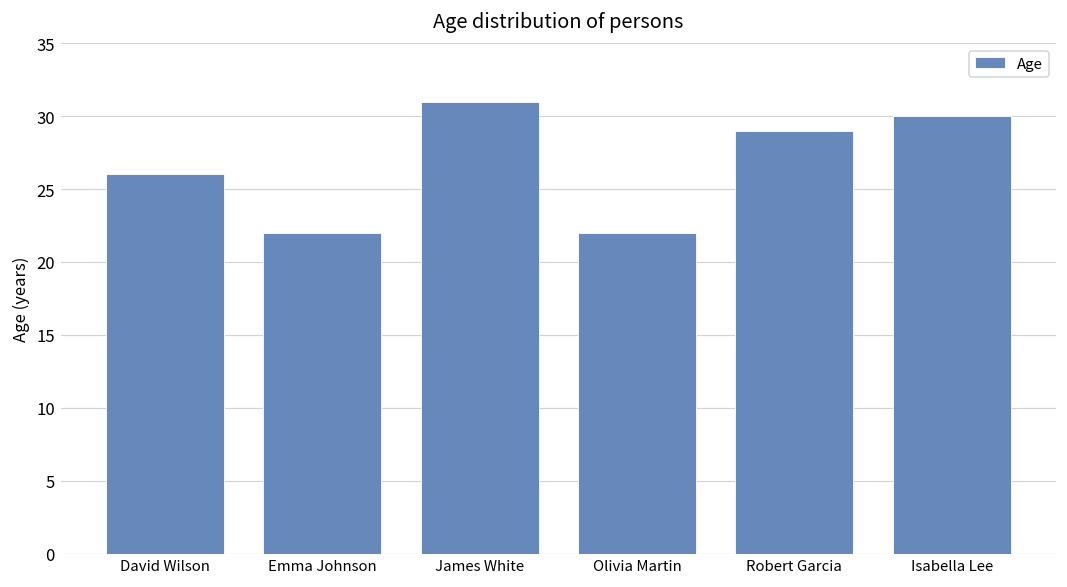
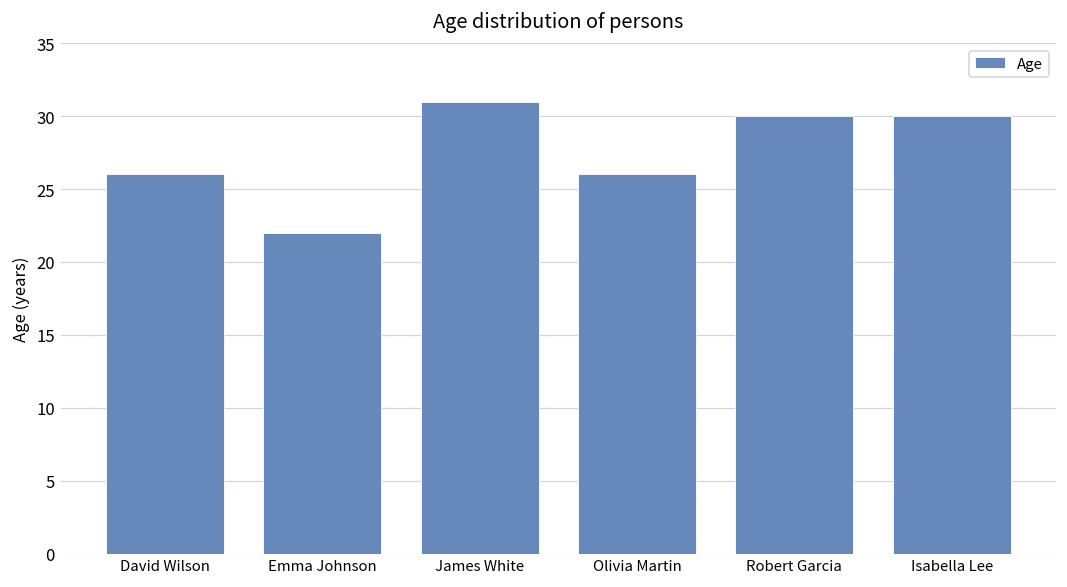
  {
    "David Wilson": 26,
    "Emma Johnson": 22,
    "James White": 31,
-   "Olivia Martin": 22,
-   "Robert Garcia": 29,
+   "Olivia Martin": 26,
+   "Robert Garcia": 30,
    "Isabella Lee": 30
  }
